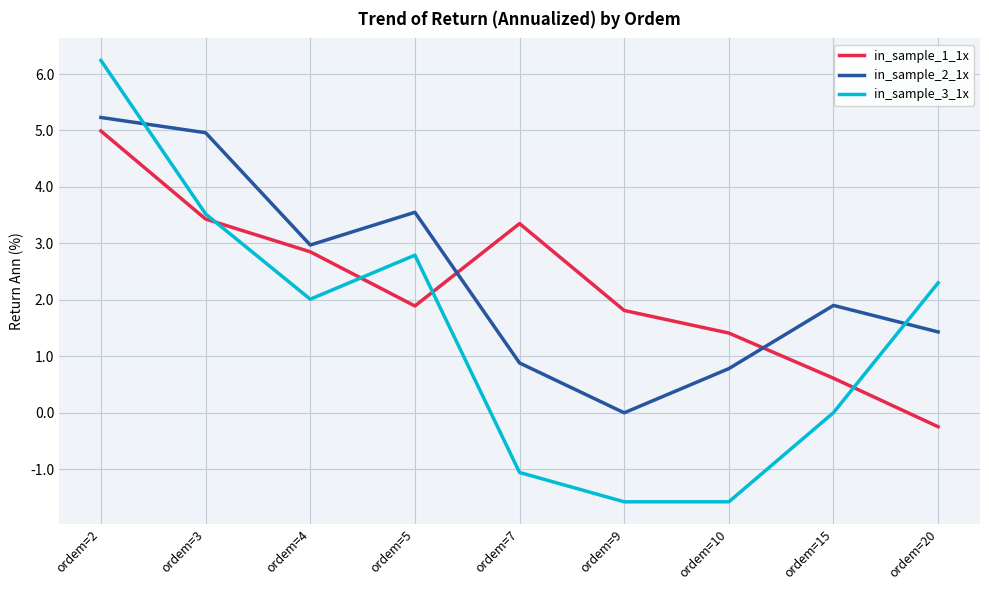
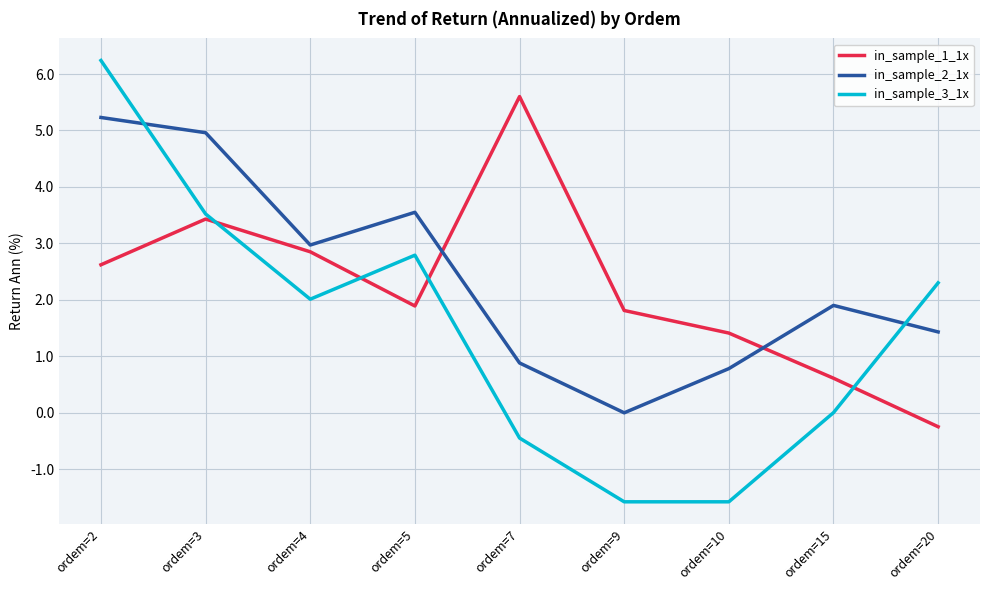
  {
    "in_sample_1_1x": {
-     "ordem=2": 5.0,
+     "ordem=2": 2.6,
      "ordem=3": 3.4,
      "ordem=4": 2.9,
      "ordem=5": 1.9,
-     "ordem=7": 3.4,
+     "ordem=7": 5.6,
      "ordem=9": 1.8,
      "ordem=10": 1.4,
      "ordem=15": 0.6,
      "ordem=20": -0.3
    },
    "in_sample_2_1x": {
      "ordem=2": 5.2,
      "ordem=3": 5.0,
      "ordem=4": 3.0,
      "ordem=5": 3.6,
      "ordem=7": 0.9,
      "ordem=9": 0.0,
      "ordem=10": 0.8,
      "ordem=15": 1.9,
      "ordem=20": 1.4
    },
    "in_sample_3_1x": {
      "ordem=2": 6.2,
      "ordem=3": 3.5,
      "ordem=4": 2.0,
      "ordem=5": 2.8,
-     "ordem=7": -1.1,
+     "ordem=7": -0.5,
      "ordem=9": -1.6,
      "ordem=10": -1.6,
      "ordem=15": 0.0,
      "ordem=20": 2.3
    }
  }
